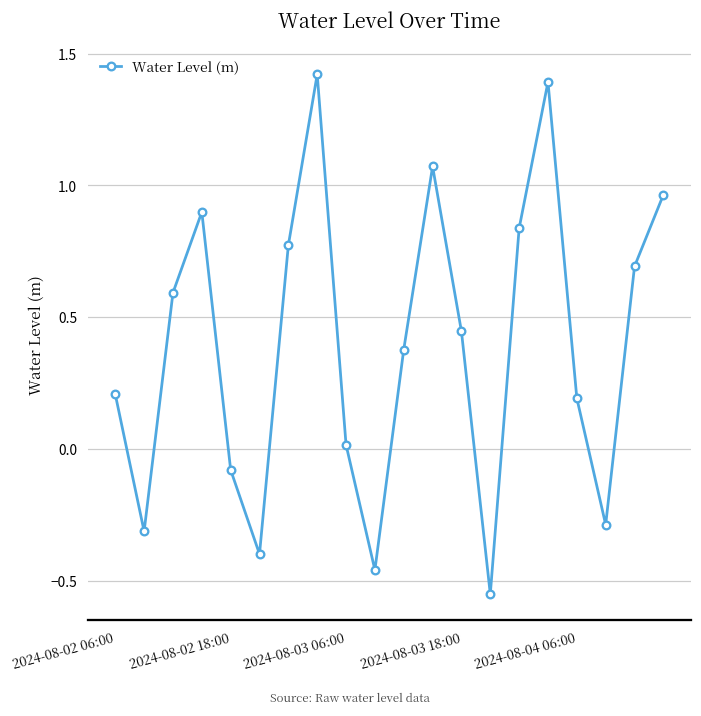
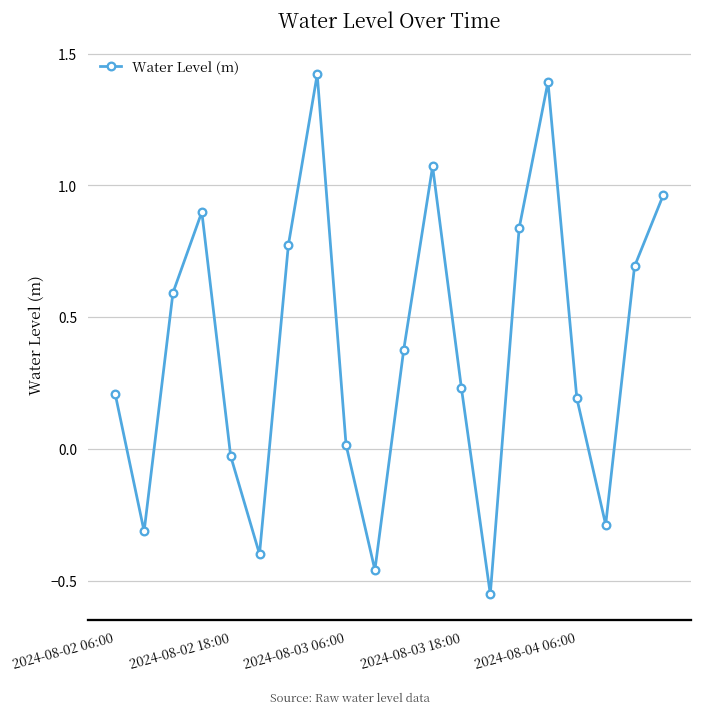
  {
    "2024-08-02 06:00": 0.21,
-   "2024-08-02 18:00": -0.08,
+   "2024-08-02 18:00": -0.03,
    "2024-08-03 06:00": 0.02,
-   "2024-08-03 18:00": 0.45,
+   "2024-08-03 18:00": 0.23,
    "2024-08-04 06:00": 0.19
  }
